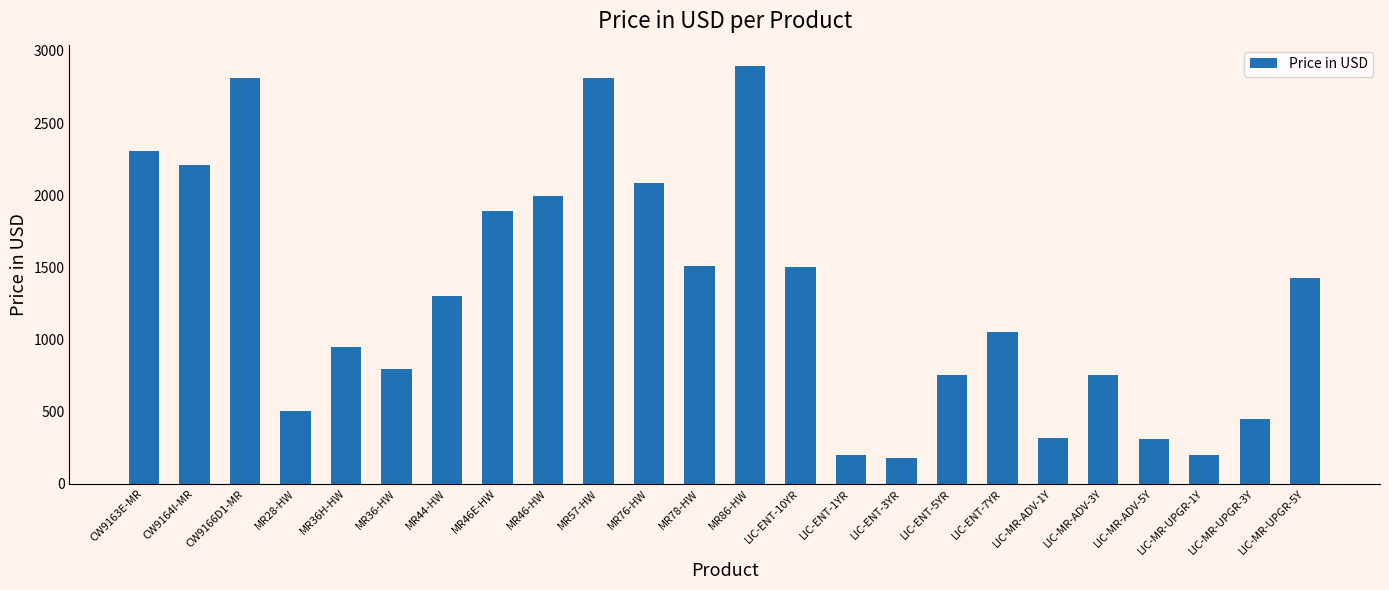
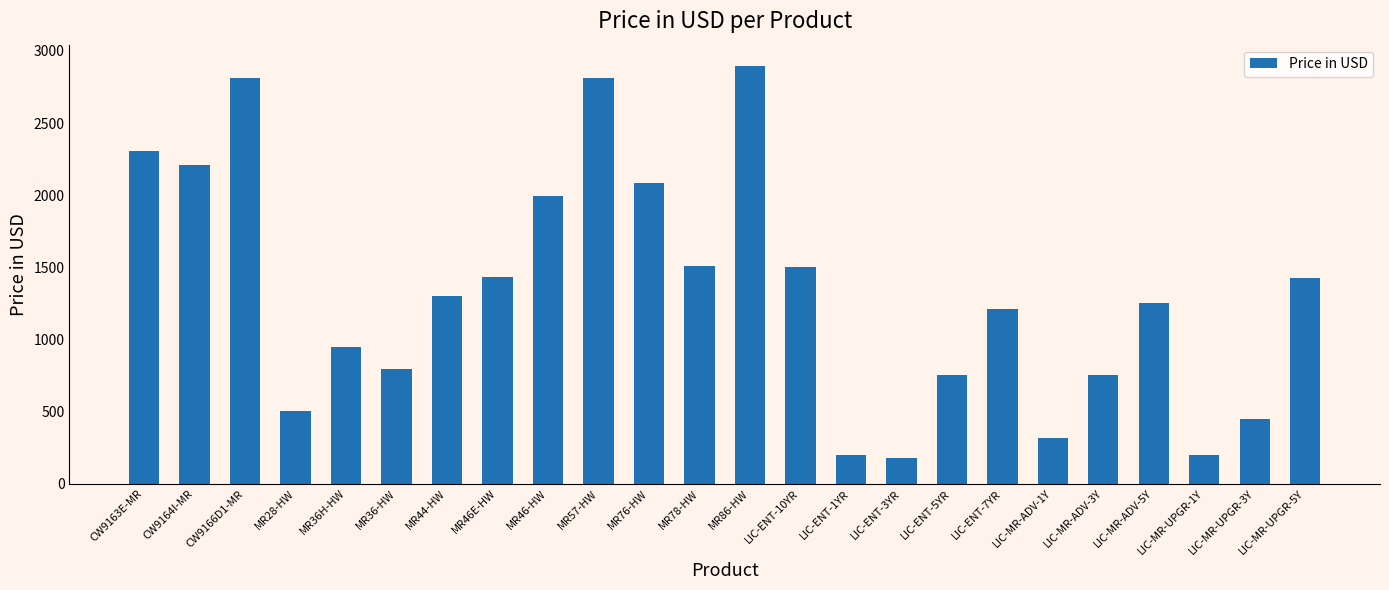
  {
    "CW9163E-MR": 2300,
    "CW9164I-MR": 2210,
    "CW9166D1-MR": 2810,
    "MR28-HW": 500,
    "MR36H-HW": 950,
    "MR36-HW": 800,
    "MR44-HW": 1300,
-   "MR46E-HW": 1890,
+   "MR46E-HW": 1430,
    "MR46-HW": 2000,
    "MR57-HW": 2810,
    "MR76-HW": 2080,
    "MR78-HW": 1510,
    "MR86-HW": 2900,
    "LIC-ENT-10YR": 1510,
    "LIC-ENT-1YR": 200,
    "LIC-ENT-3YR": 180,
    "LIC-ENT-5YR": 750,
-   "LIC-ENT-7YR": 1050,
+   "LIC-ENT-7YR": 1210,
    "LIC-MR-ADV-1Y": 310,
    "LIC-MR-ADV-3Y": 750,
-   "LIC-MR-ADV-5Y": 310,
+   "LIC-MR-ADV-5Y": 1250,
    "LIC-MR-UPGR-1Y": 200,
    "LIC-MR-UPGR-3Y": 450,
    "LIC-MR-UPGR-5Y": 1420
  }
